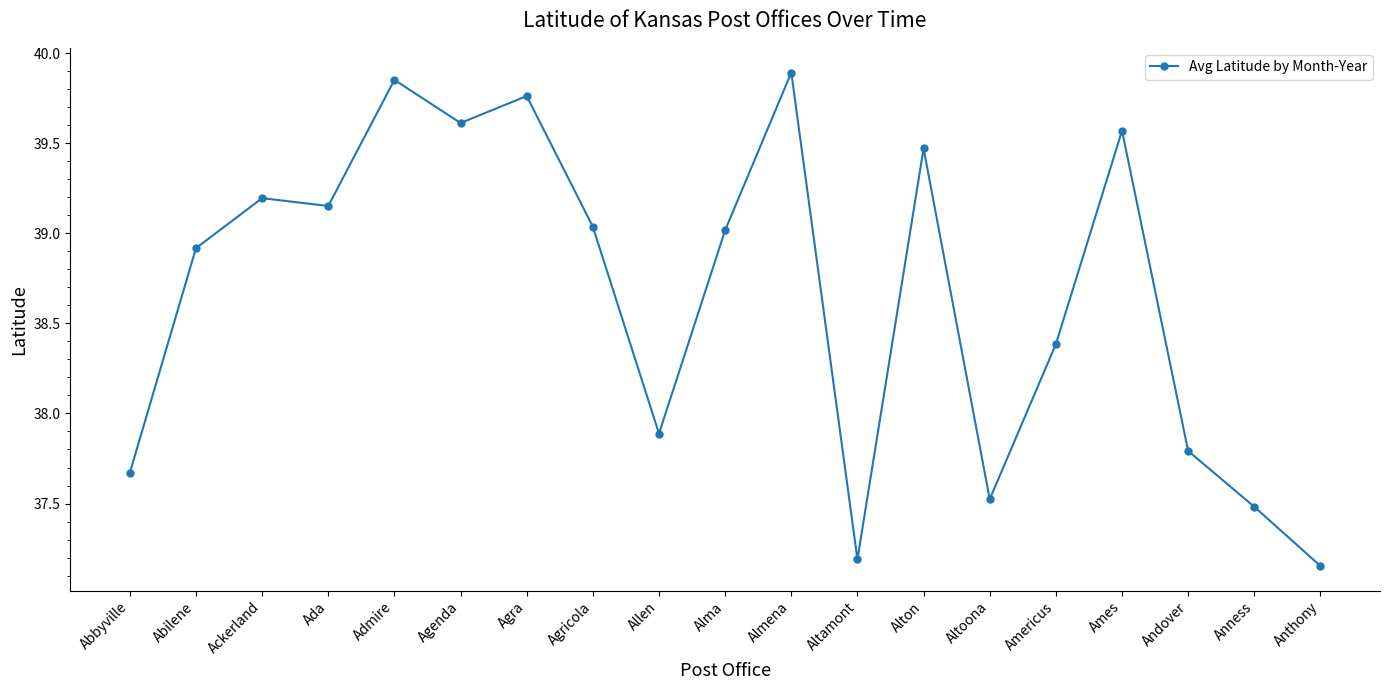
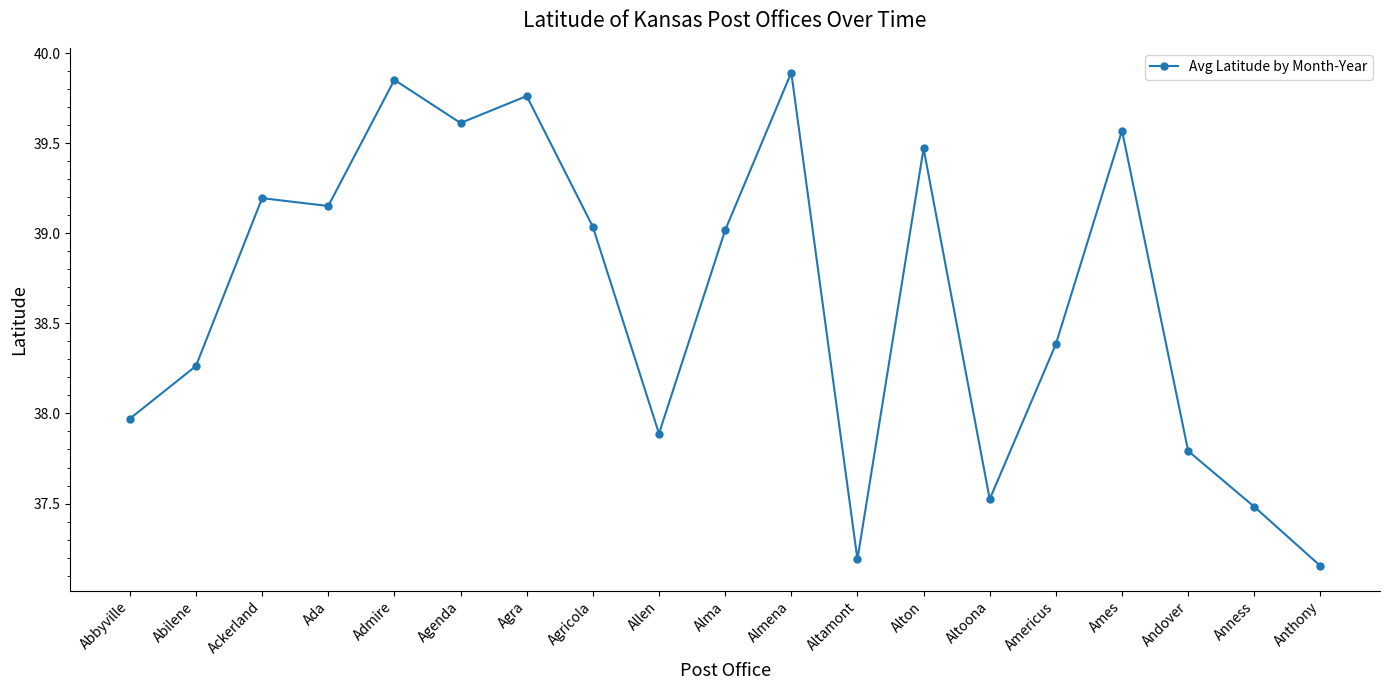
  {
-   "Abbyville": 37.67,
-   "Abilene": 38.92,
+   "Abbyville": 37.97,
+   "Abilene": 38.26,
    "Ackerland": 39.19,
    "Ada": 39.15,
    "Admire": 39.85,
    "Agenda": 39.61,
    "Agra": 39.76,
    "Agricola": 39.04,
    "Allen": 37.89,
    "Alma": 39.02,
    "Almena": 39.89,
    "Altamont": 37.19,
    "Alton": 39.47,
    "Altoona": 37.52,
    "Americus": 38.38,
    "Ames": 39.57,
    "Andover": 37.79,
    "Anness": 37.48,
    "Anthony": 37.15
  }
